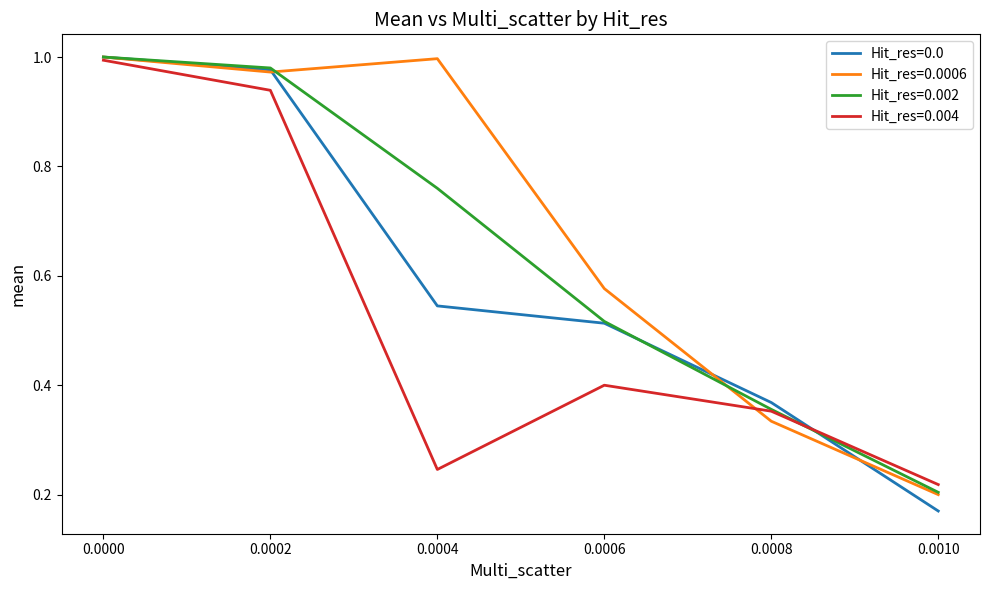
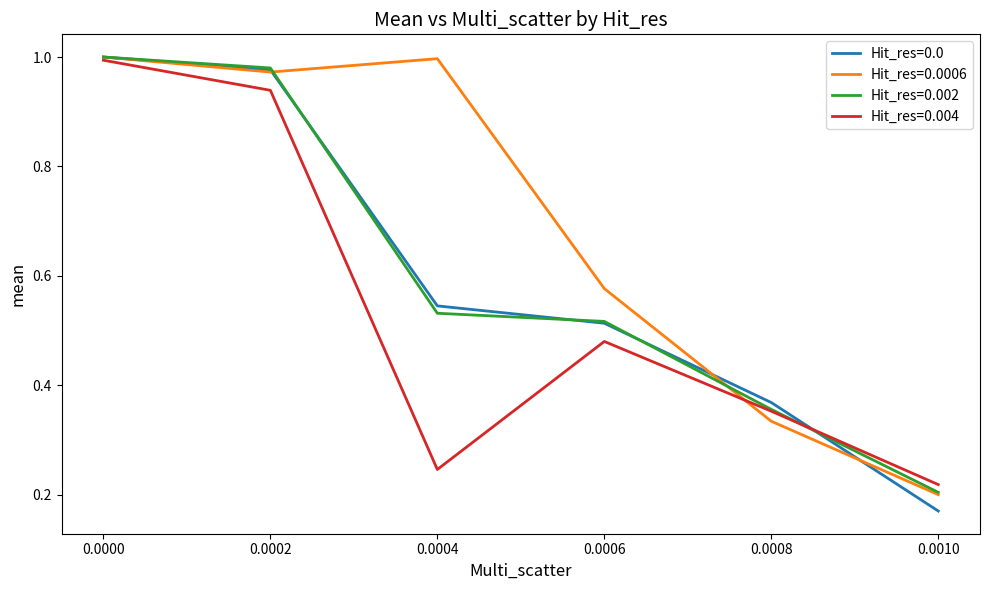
  {
    "Hit_res=0.0": {
      "0.0004": 0.55,
      "0.0008": 0.37,
      "0.0010": 0.17
    },
    "Hit_res=0.0006": {
      "0.0004": 1.00,
      "0.0006": 0.58,
      "0.0008": 0.33
    },
    "Hit_res=0.002": {
-     "0.0004": 0.76
+     "0.0004": 0.53
    },
    "Hit_res=0.004": {
      "0.0000": 0.99,
      "0.0002": 0.94,
      "0.0004": 0.25,
-     "0.0006": 0.40,
+     "0.0006": 0.48,
      "0.0010": 0.22
    }
  }
